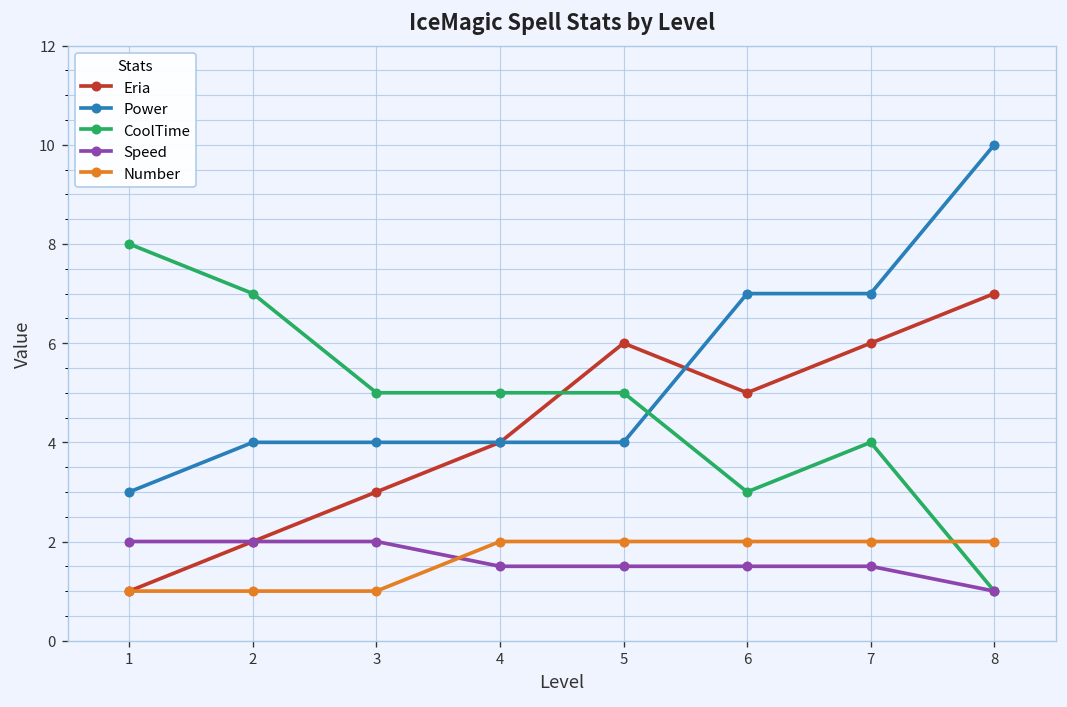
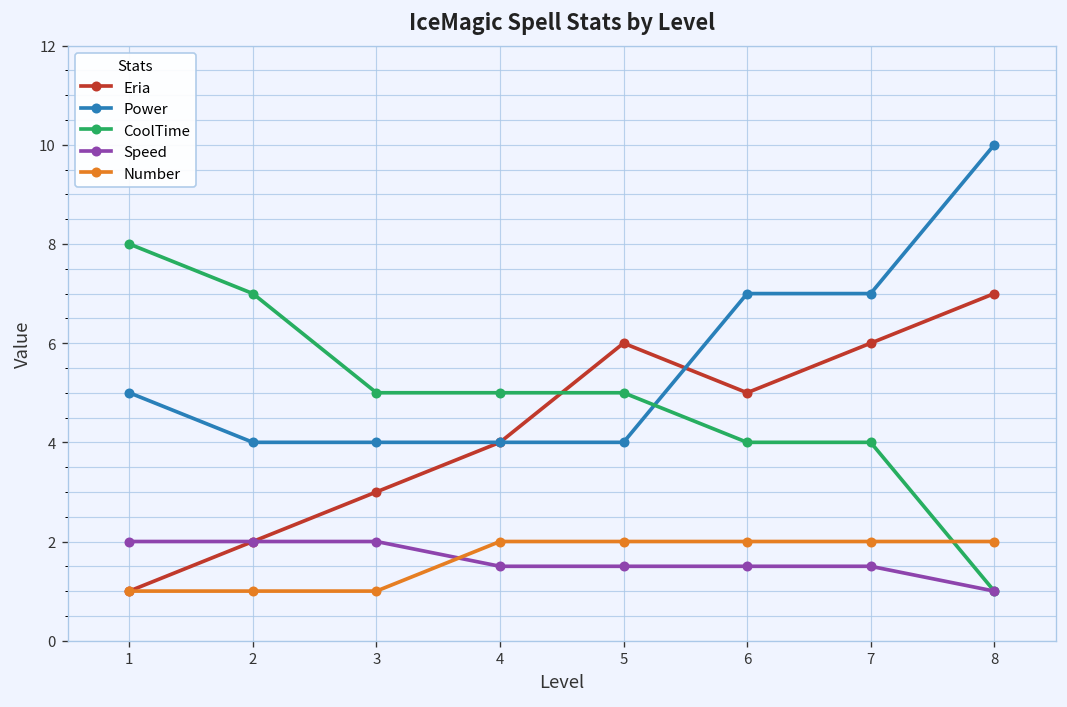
  {
    "Eria": {
      "3": 3,
      "5": 6,
      "6": 5,
      "7": 6,
      "8": 7
    },
    "Power": {
-     "1": 3,
+     "1": 5,
      "2": 4,
      "3": 4,
      "5": 4,
      "6": 7,
      "7": 7,
      "8": 10
    },
    "CoolTime": {
      "1": 8,
      "2": 7,
      "3": 5,
      "4": 5,
      "5": 5,
-     "6": 3,
+     "6": 4,
      "7": 4
    },
    "Speed": {
      "1": 2,
      "3": 2,
      "4": 1.5,
      "5": 1.5,
      "6": 1.5,
      "7": 1.5
    },
    "Number": {
      "2": 1,
      "3": 1,
      "4": 2,
      "5": 2,
      "6": 2,
      "7": 2,
      "8": 2
    }
  }
